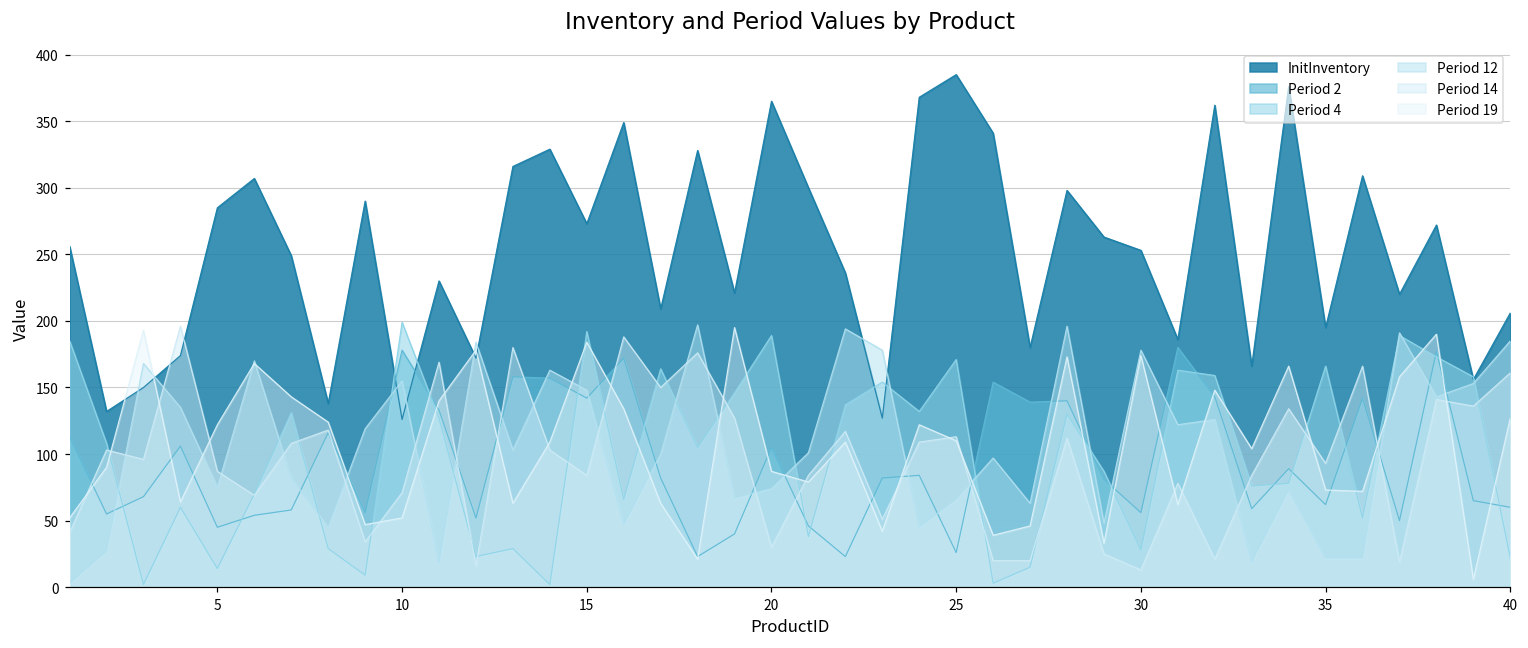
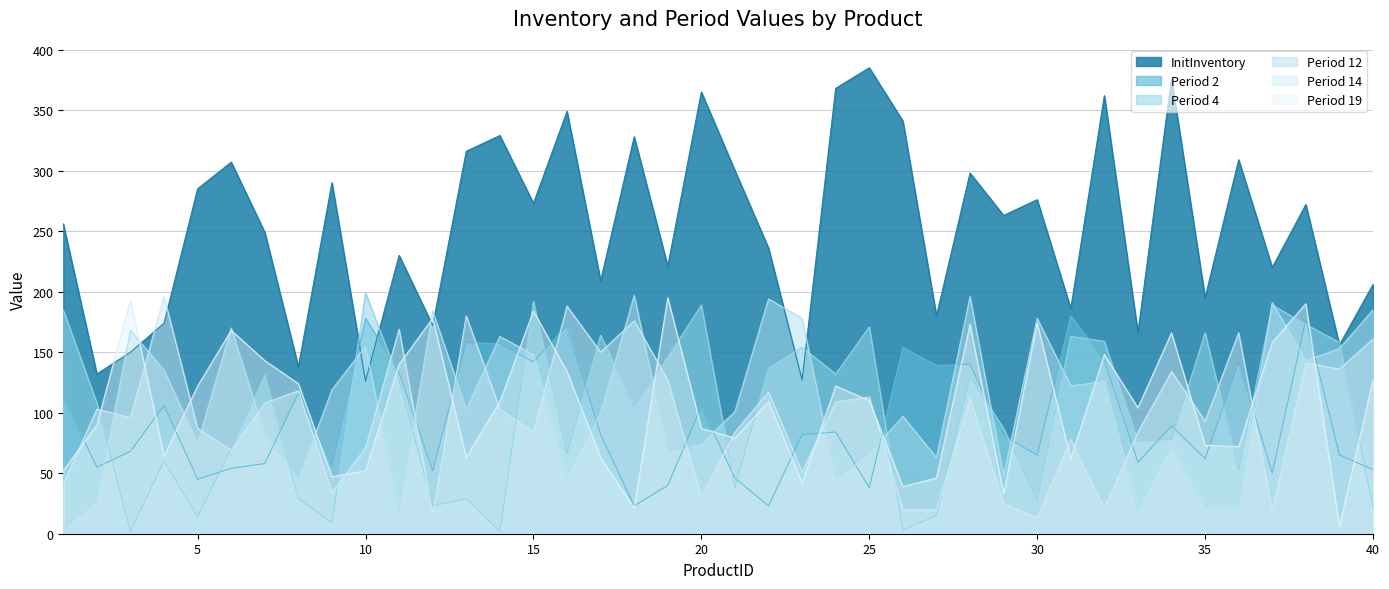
  {
    "InitInventory": {
      "5": 285,
      "10": 126,
      "15": 273,
      "20": 365,
      "25": 385,
-     "30": 253,
+     "30": 276,
      "35": 195,
      "40": 206
    },
    "Period 2": {
      "5": 45,
      "10": 178,
      "15": 142,
      "20": 105,
-     "25": 26,
-     "30": 56,
+     "25": 38,
+     "30": 65,
      "35": 62,
-     "40": 60
+     "40": 53
    }
  }
